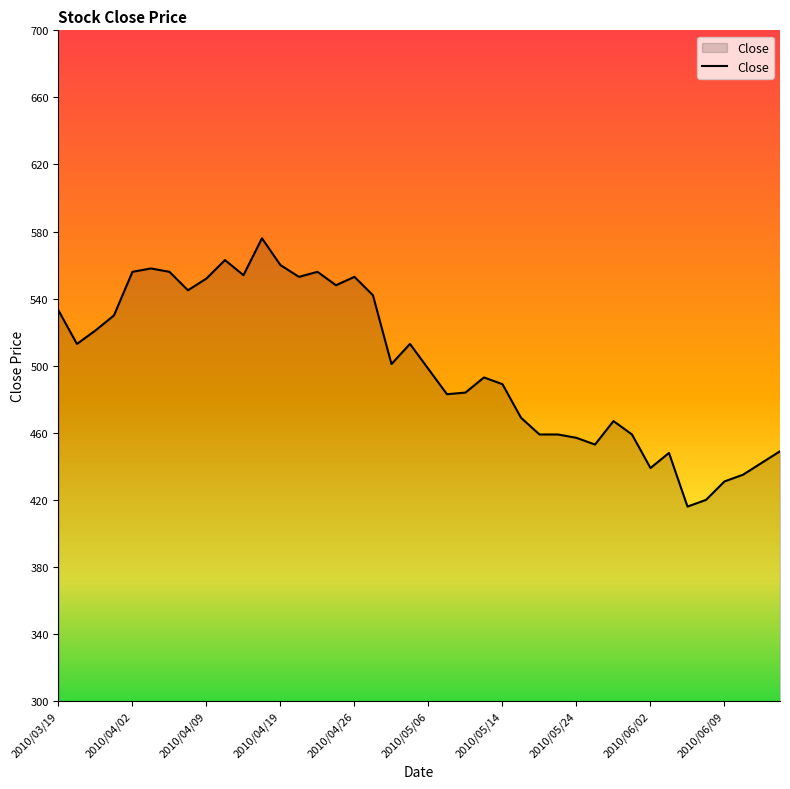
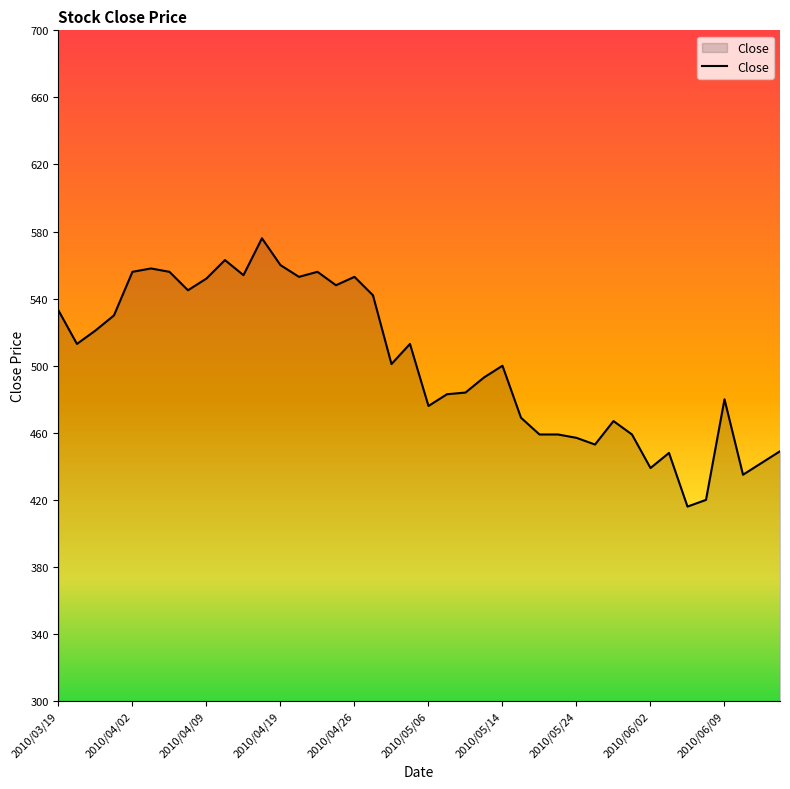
  {
    "2010/03/19": 533,
    "2010/04/02": 556,
    "2010/04/09": 552,
    "2010/04/19": 560,
    "2010/04/26": 553,
-   "2010/05/06": 498,
-   "2010/05/14": 489,
+   "2010/05/06": 476,
+   "2010/05/14": 500,
    "2010/05/24": 457,
    "2010/06/02": 439,
-   "2010/06/09": 431
+   "2010/06/09": 480
  }
